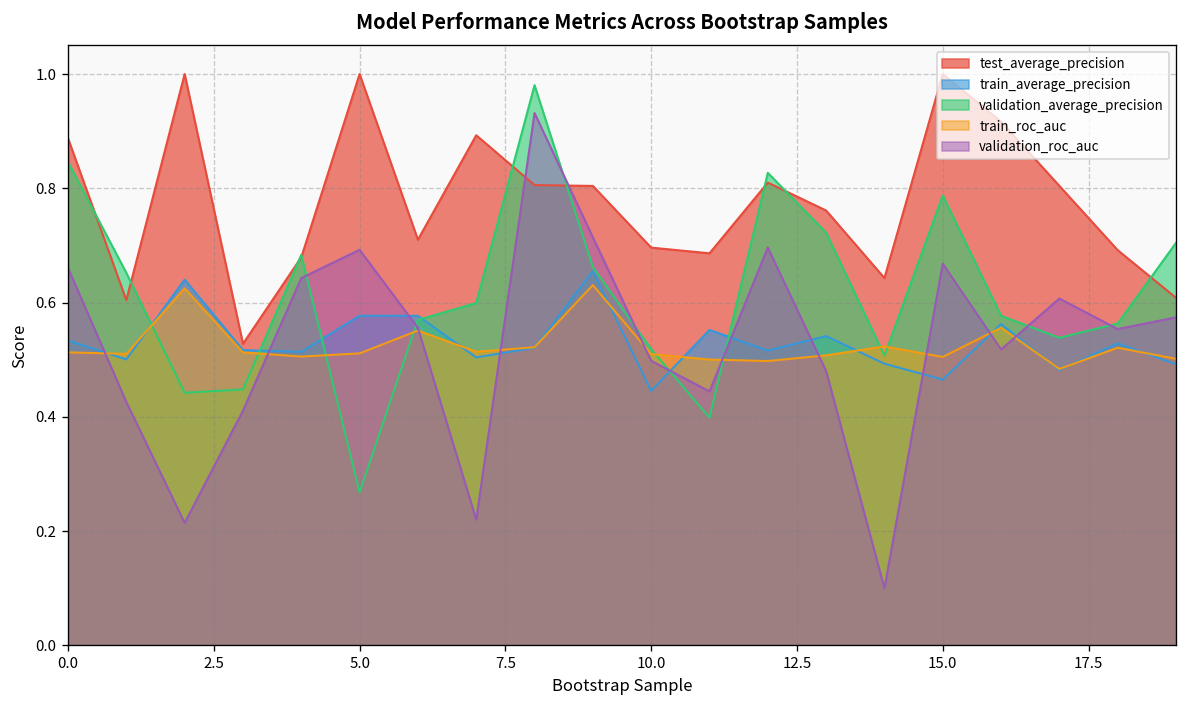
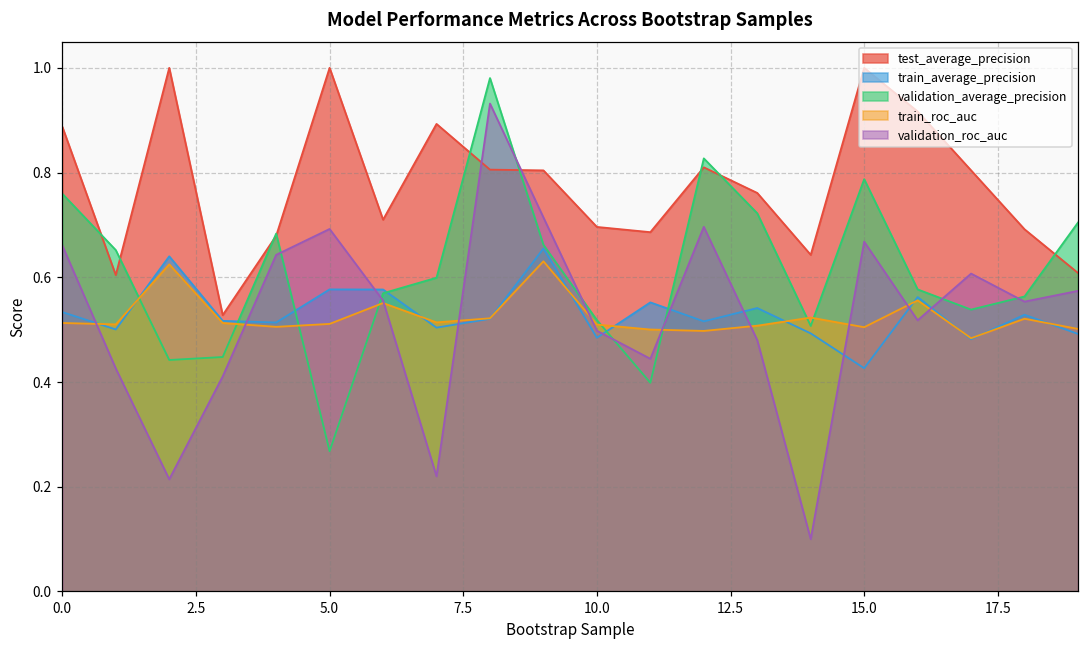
  {
    "test_average_precision": {
      "0.0": 0.89,
      "5.0": 1.00,
      "10.0": 0.70
    },
    "train_average_precision": {
      "0.0": 0.53,
      "5.0": 0.58,
-     "10.0": 0.45,
-     "15.0": 0.47
+     "10.0": 0.48,
+     "15.0": 0.43
    },
    "validation_average_precision": {
-     "0.0": 0.85,
+     "0.0": 0.76,
      "5.0": 0.27,
      "10.0": 0.52,
      "15.0": 0.79
    },
    "train_roc_auc": {
      "0.0": 0.51,
      "5.0": 0.51,
      "10.0": 0.51,
      "15.0": 0.50
    },
    "validation_roc_auc": {
      "0.0": 0.66,
      "5.0": 0.69,
      "10.0": 0.50,
      "15.0": 0.67
    }
  }
